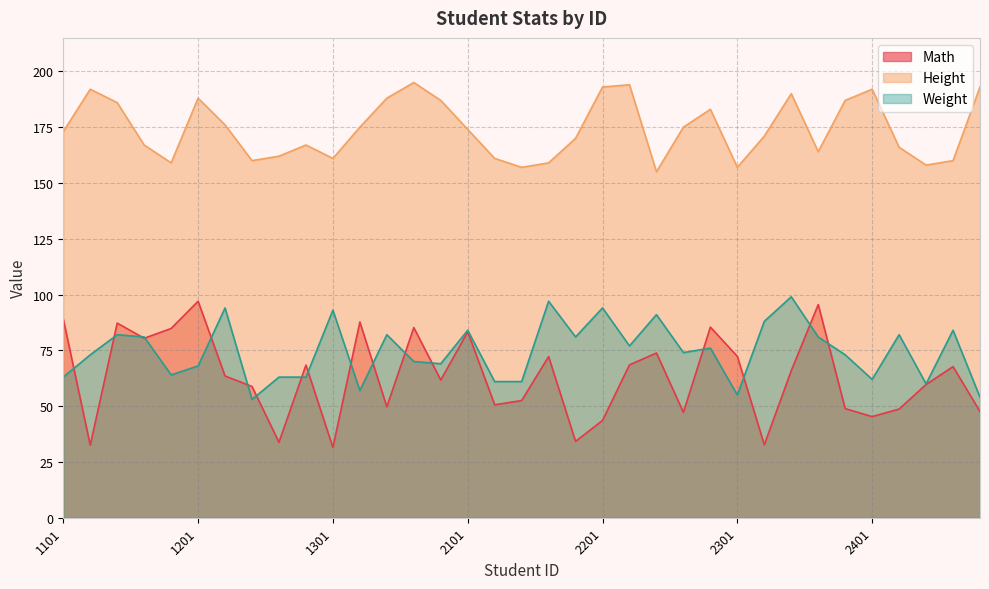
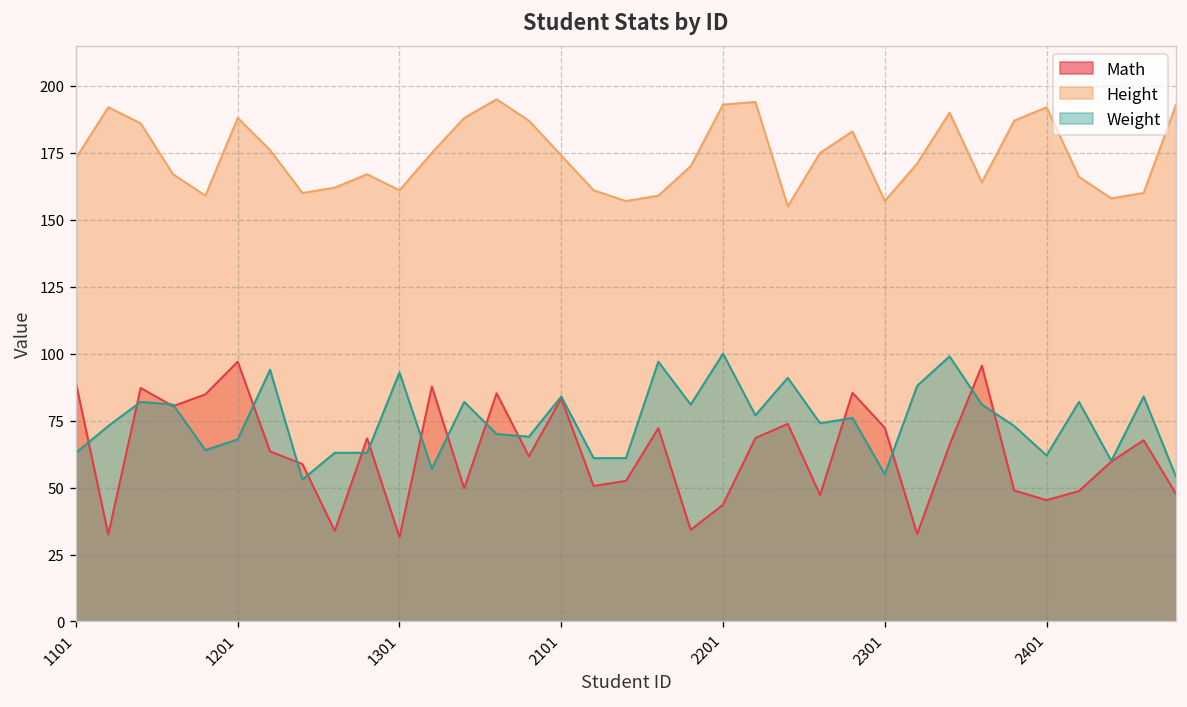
  {
    "Math": {
      "1101": 89,
      "1201": 97,
      "1301": 32,
      "2201": 44,
      "2301": 72,
      "2401": 45
    },
    "Height": {
      "1101": 173,
      "1201": 188,
      "1301": 161,
      "2101": 174,
      "2201": 193,
      "2301": 157,
      "2401": 192
    },
    "Weight": {
      "1101": 63,
      "1201": 68,
      "1301": 93,
-     "2201": 94,
+     "2201": 100,
      "2301": 55,
      "2401": 62
    }
  }
